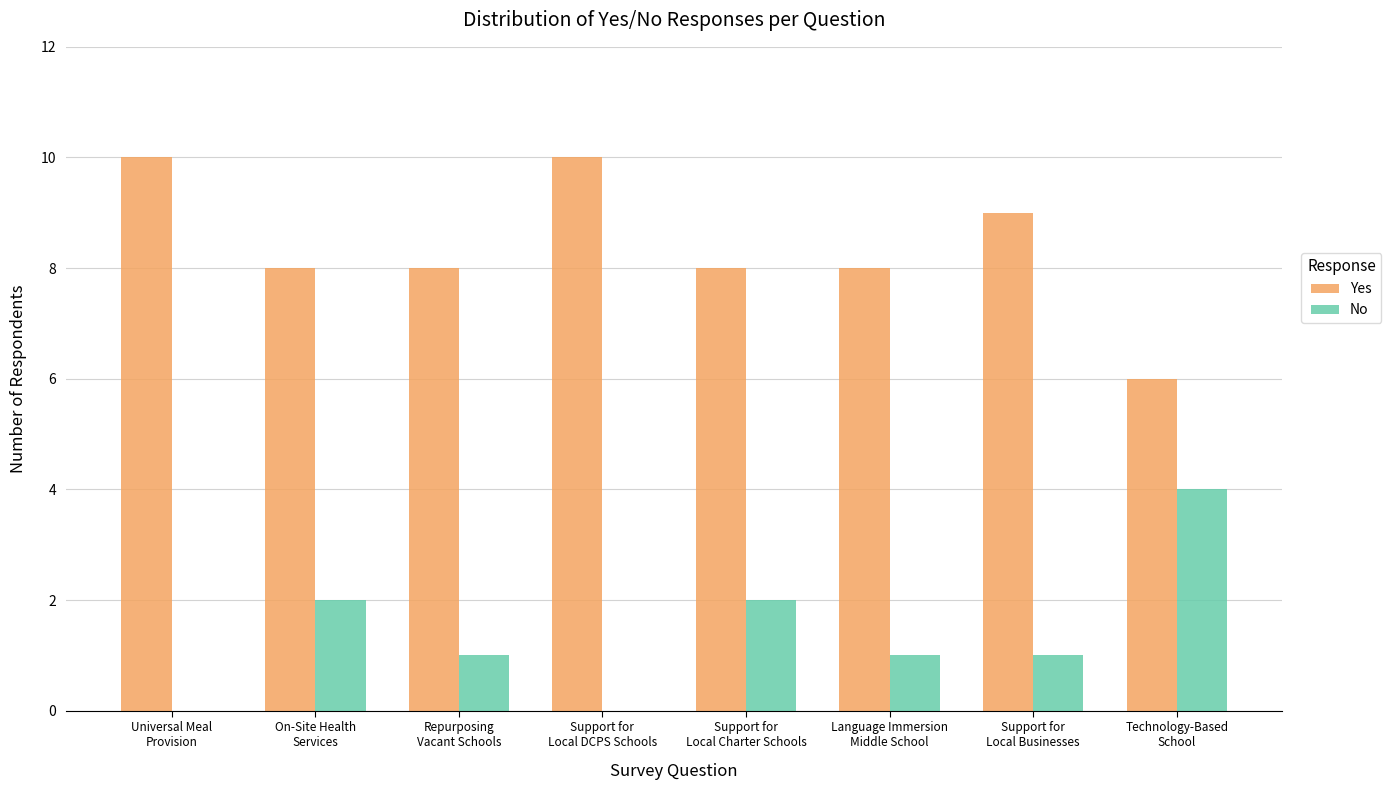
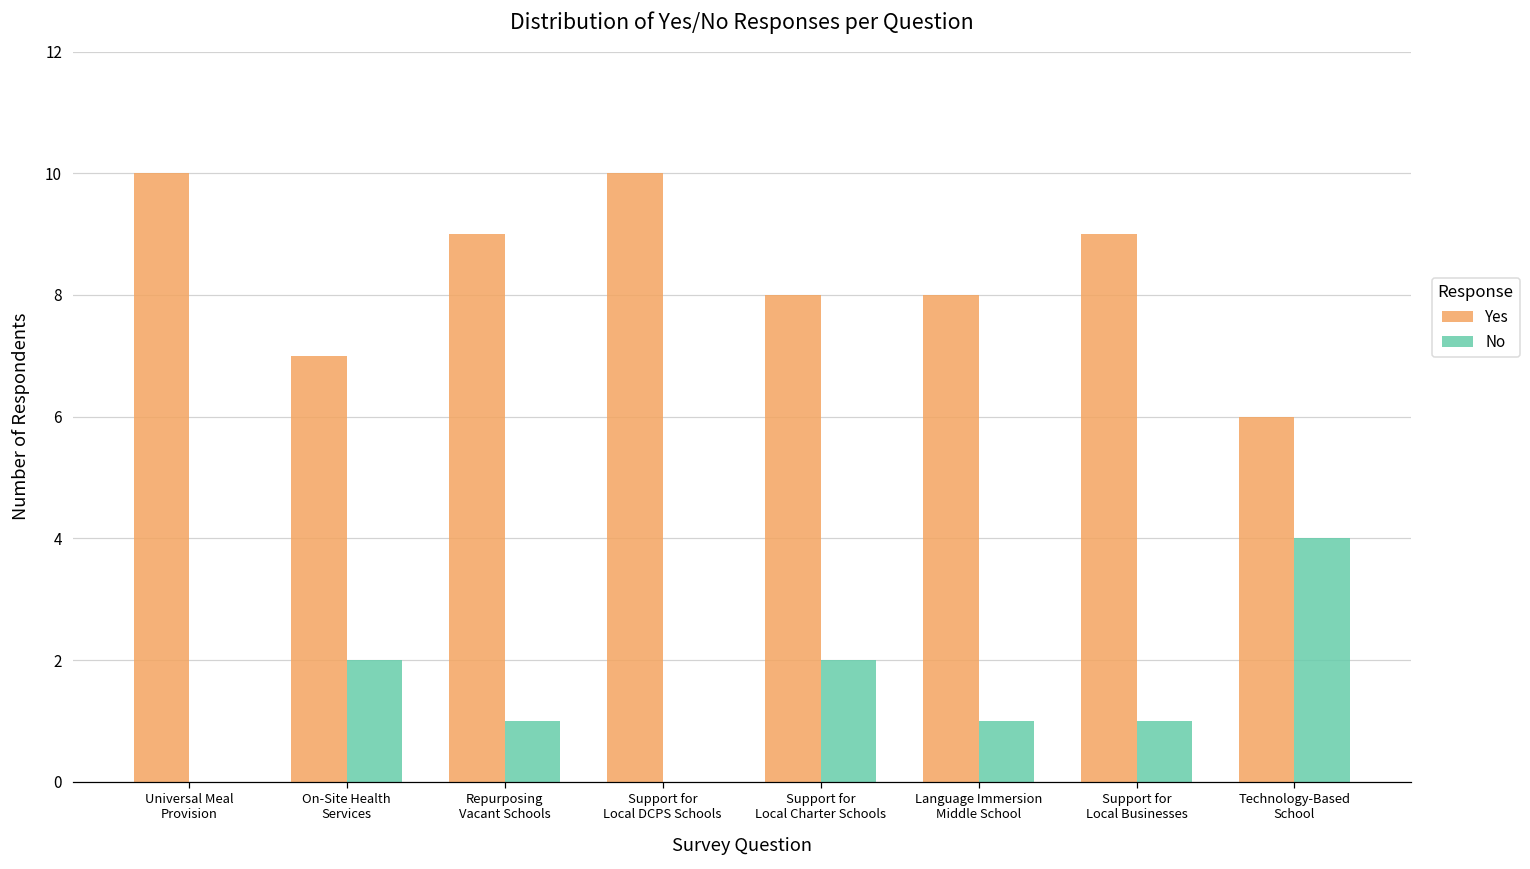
  {
    "Yes": {
      "Universal Meal Provision": 10,
-     "On-Site Health Services": 8,
-     "Repurposing Vacant Schools": 8,
+     "On-Site Health Services": 7,
+     "Repurposing Vacant Schools": 9,
      "Support for Local DCPS Schools": 10,
      "Support for Local Charter Schools": 8,
      "Language Immersion Middle School": 8,
      "Support for Local Businesses": 9,
      "Technology-Based School": 6
    },
    "No": {
      "Universal Meal Provision": 0,
      "On-Site Health Services": 2,
      "Repurposing Vacant Schools": 1,
      "Support for Local DCPS Schools": 0,
      "Support for Local Charter Schools": 2,
      "Language Immersion Middle School": 1,
      "Support for Local Businesses": 1,
      "Technology-Based School": 4
    }
  }
